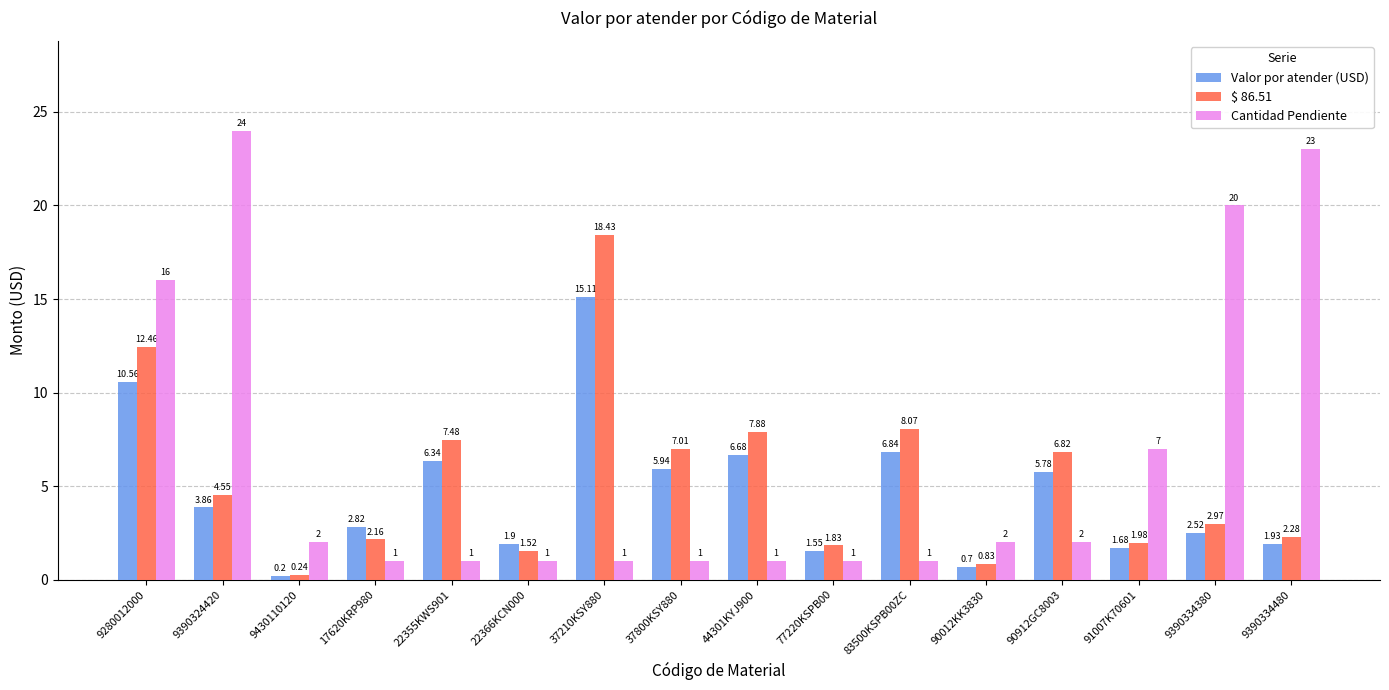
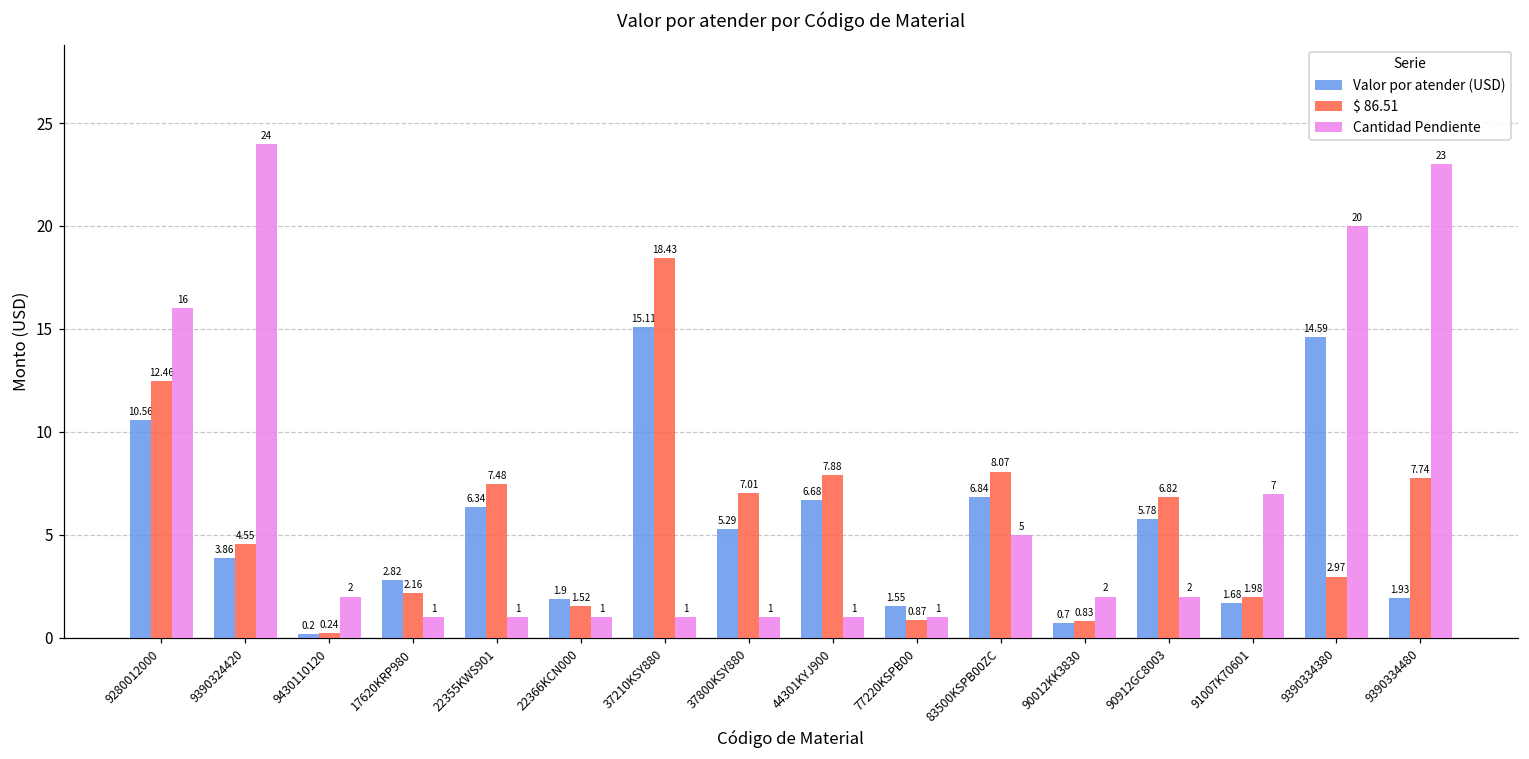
  {
    "Valor por atender (USD)": {
      "9280012000": 10.56,
      "9390324420": 3.86,
      "9430110120": 0.2,
      "17620KRP980": 2.82,
      "22355KWS901": 6.34,
      "22366KCN000": 1.9,
      "37210KSY880": 15.11,
-     "37800KSY880": 5.94,
+     "37800KSY880": 5.29,
      "44301KYJ900": 6.68,
      "77220KSPB00": 1.55,
      "83500KSPB00ZC": 6.84,
      "90012KK3830": 0.7,
      "90912GC8003": 5.78,
      "91007K70601": 1.68,
-     "9390334380": 2.52,
+     "9390334380": 14.59,
      "9390334480": 1.93
    },
    "$ 86.51": {
      "9280012000": 12.46,
      "9390324420": 4.55,
      "9430110120": 0.24,
      "17620KRP980": 2.16,
      "22355KWS901": 7.48,
      "22366KCN000": 1.52,
      "37210KSY880": 18.43,
      "37800KSY880": 7.01,
      "44301KYJ900": 7.88,
-     "77220KSPB00": 1.83,
+     "77220KSPB00": 0.87,
      "83500KSPB00ZC": 8.07,
      "90012KK3830": 0.83,
      "90912GC8003": 6.82,
      "91007K70601": 1.98,
      "9390334380": 2.97,
-     "9390334480": 2.28
+     "9390334480": 7.74
    },
    "Cantidad Pendiente": {
      "9280012000": 16,
      "9390324420": 24,
      "9430110120": 2,
      "17620KRP980": 1,
      "22355KWS901": 1,
      "22366KCN000": 1,
      "37210KSY880": 1,
      "37800KSY880": 1,
      "44301KYJ900": 1,
      "77220KSPB00": 1,
-     "83500KSPB00ZC": 1,
+     "83500KSPB00ZC": 5,
      "90012KK3830": 2,
      "90912GC8003": 2,
      "91007K70601": 7,
      "9390334380": 20,
      "9390334480": 23
    }
  }
